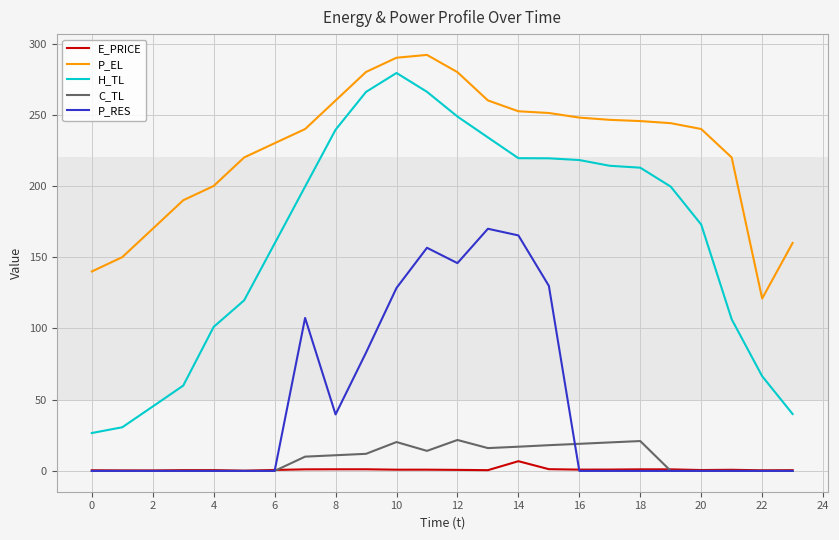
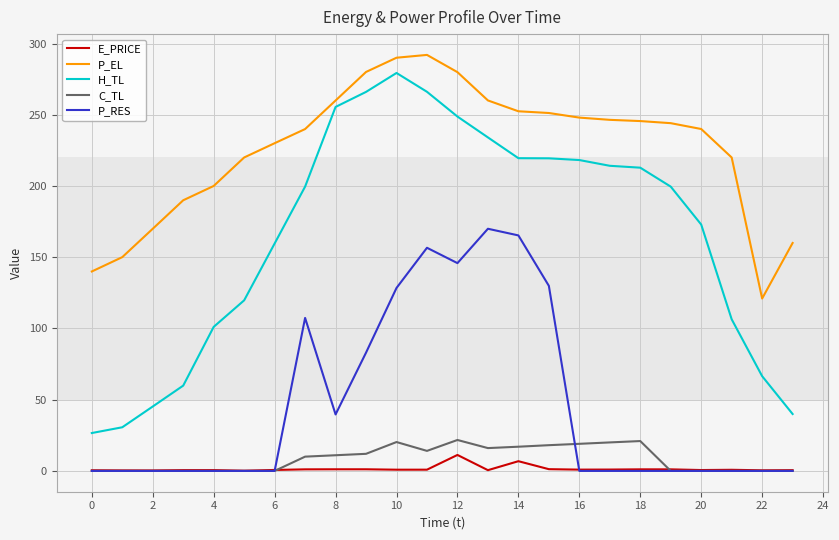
  {
    "E_PRICE": {
      "8": 1,
      "10": 1,
-     "12": 1,
+     "12": 11,
      "14": 7
    },
    "P_EL": {
      "0": 140,
      "2": 170,
      "4": 200,
      "6": 230,
      "8": 260,
      "10": 290,
      "12": 280,
      "14": 252,
      "16": 248,
      "18": 246,
      "20": 240,
      "22": 121
    },
    "H_TL": {
      "0": 27,
      "2": 45,
      "4": 101,
      "6": 160,
-     "8": 239,
+     "8": 255,
      "10": 279,
      "12": 249,
      "14": 220,
      "16": 218,
      "18": 213,
      "20": 173,
      "22": 67
    },
    "C_TL": {
      "8": 11,
      "10": 20,
      "12": 22,
      "14": 17,
      "16": 19,
      "18": 21
    },
    "P_RES": {
      "8": 40,
      "10": 128,
      "12": 146,
      "14": 165
    }
  }
